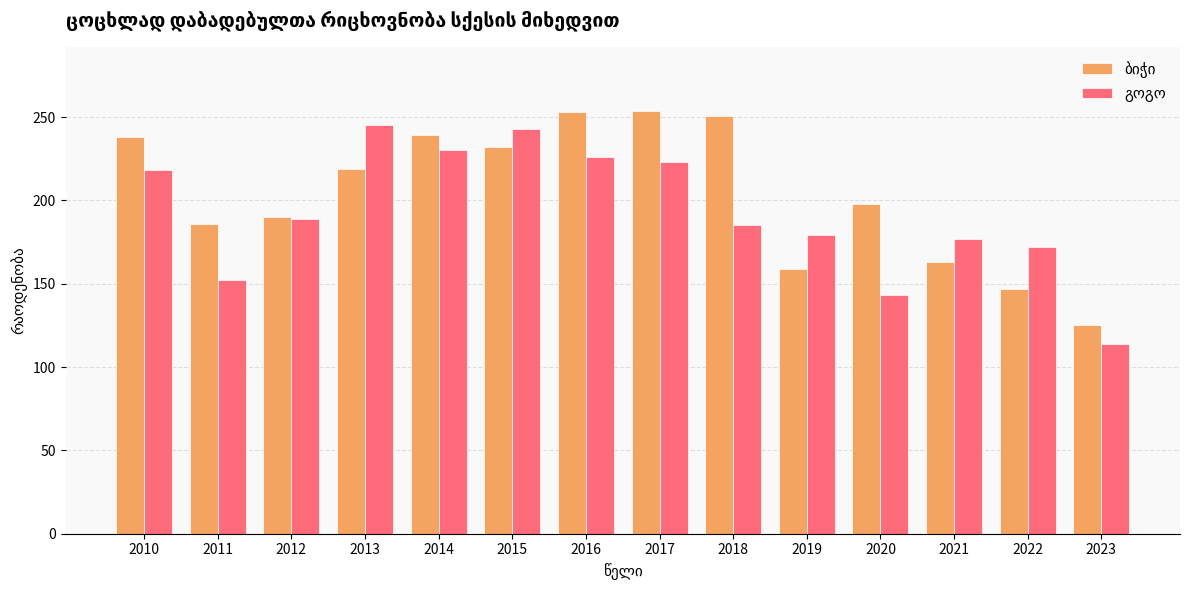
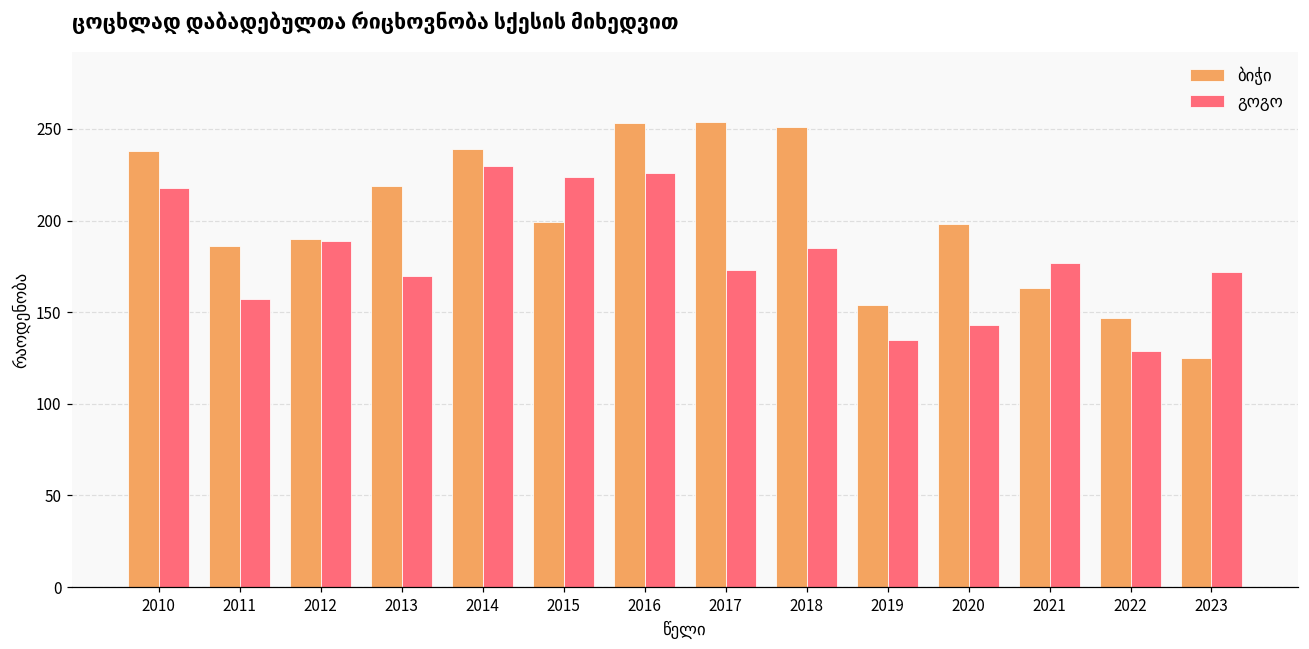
  {
    "ბიჭი": {
      "2010": 238,
      "2011": 186,
      "2012": 190,
      "2013": 219,
      "2014": 239,
-     "2015": 232,
+     "2015": 199,
      "2016": 253,
      "2017": 254,
      "2018": 251,
-     "2019": 159,
+     "2019": 154,
      "2020": 198,
      "2021": 163,
      "2022": 147,
      "2023": 125
    },
    "გოგო": {
      "2010": 218,
-     "2011": 152,
+     "2011": 157,
      "2012": 189,
-     "2013": 245,
+     "2013": 170,
      "2014": 230,
-     "2015": 243,
+     "2015": 224,
      "2016": 226,
-     "2017": 223,
+     "2017": 173,
      "2018": 185,
-     "2019": 179,
+     "2019": 135,
      "2020": 143,
      "2021": 177,
-     "2022": 172,
-     "2023": 114
+     "2022": 129,
+     "2023": 172
    }
  }
